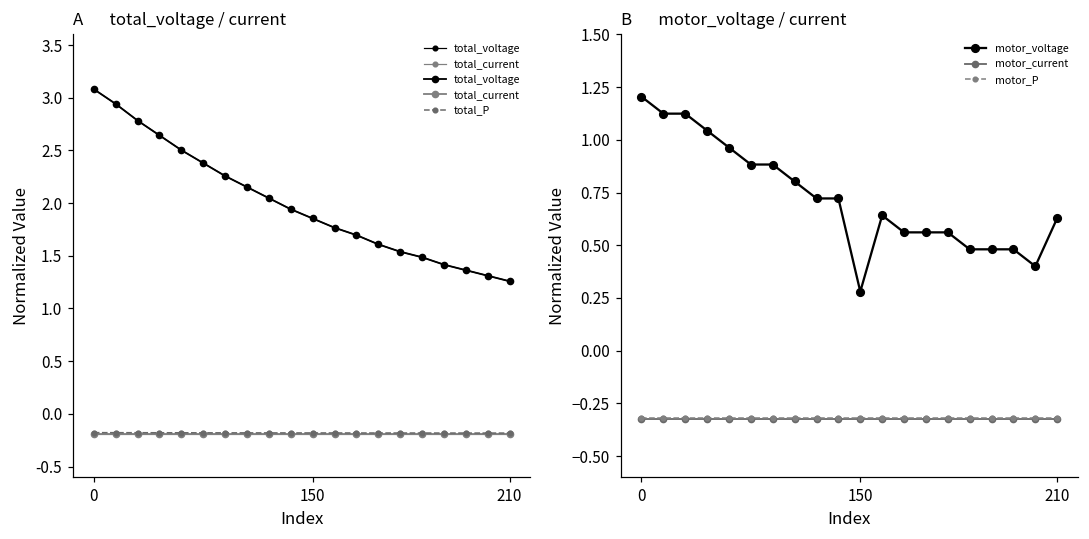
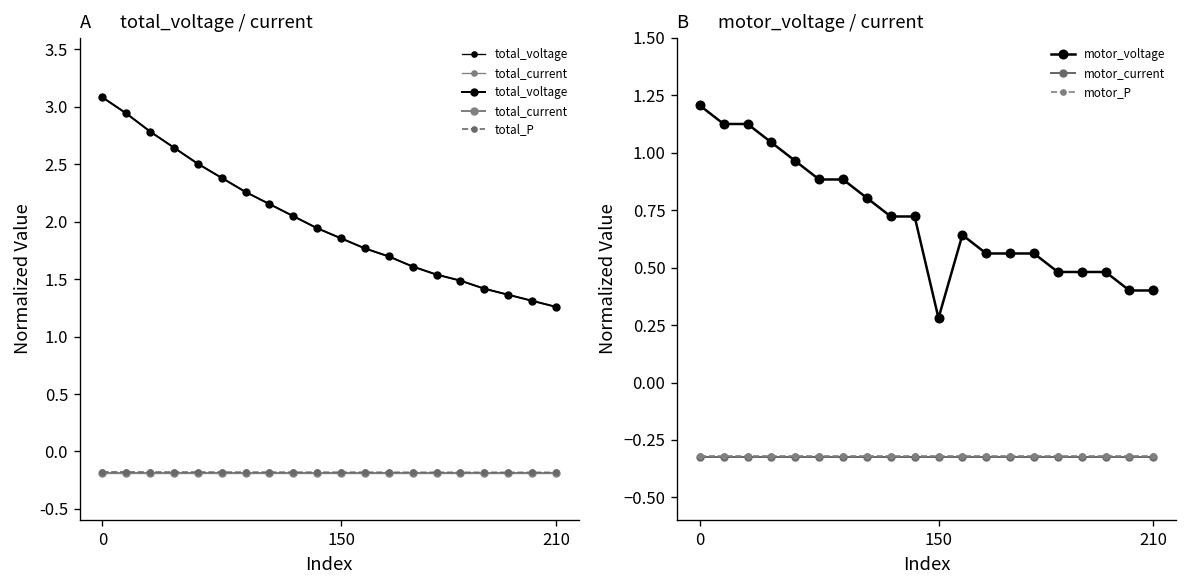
  {
    "B motor_voltage / current": {
      "motor_voltage": {
        "0": 1.20,
        "150": 0.28,
-       "210": 0.63
+       "210": 0.40
      }
    }
  }
